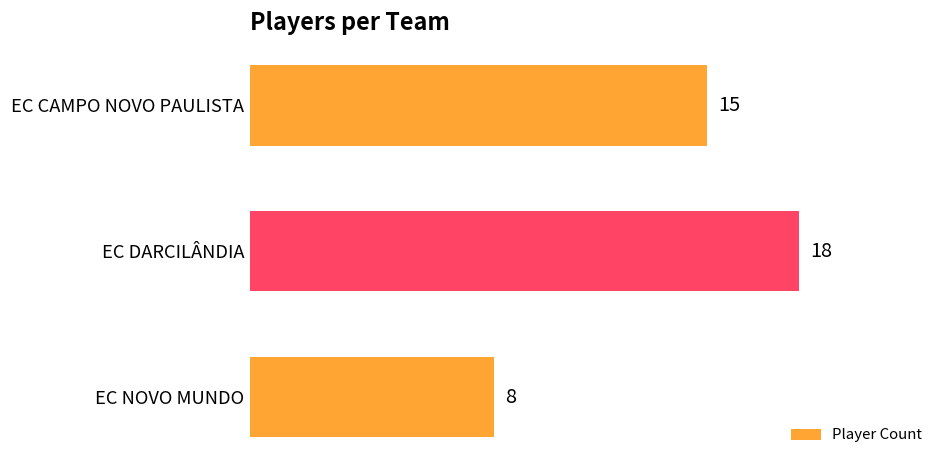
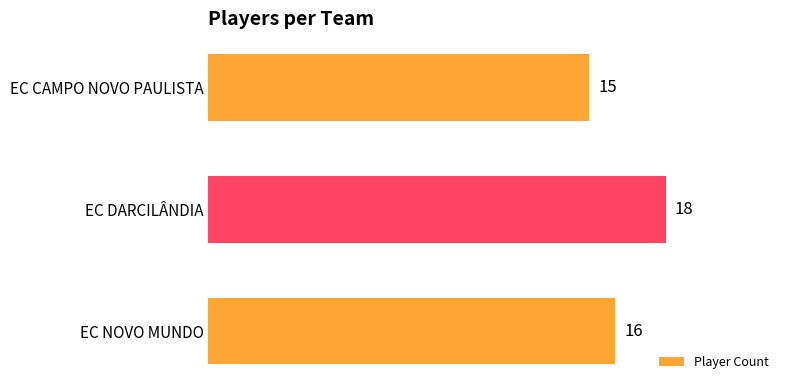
  {
    "EC CAMPO NOVO PAULISTA": 15,
    "EC DARCILÂNDIA": 18,
-   "EC NOVO MUNDO": 8
+   "EC NOVO MUNDO": 16
  }
